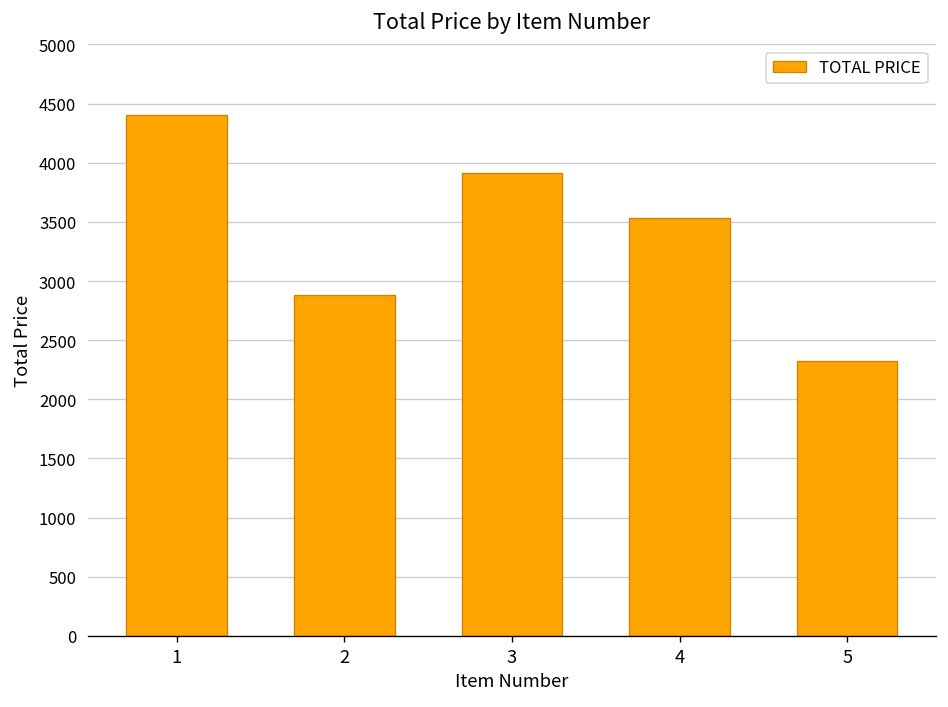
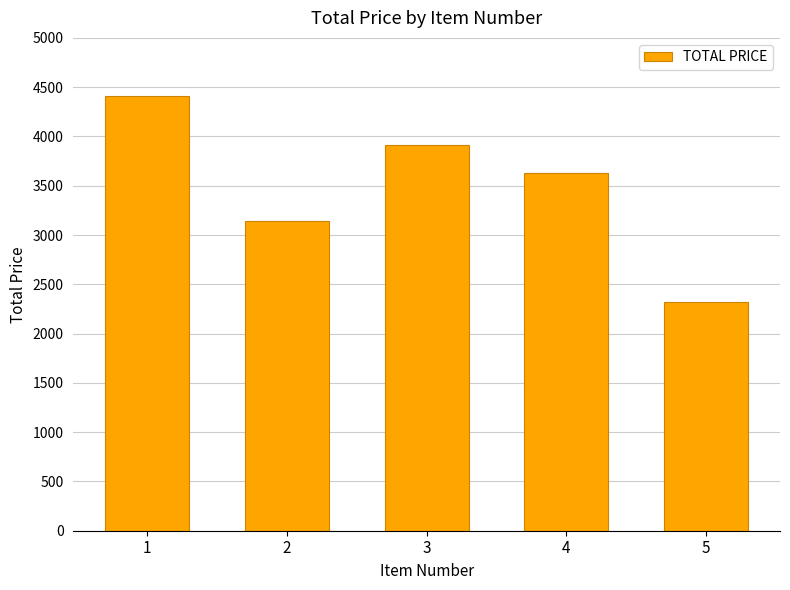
  {
    "1": 4400,
-   "2": 2900,
+   "2": 3100,
    "3": 3900,
-   "4": 3500,
+   "4": 3600,
    "5": 2300
  }
